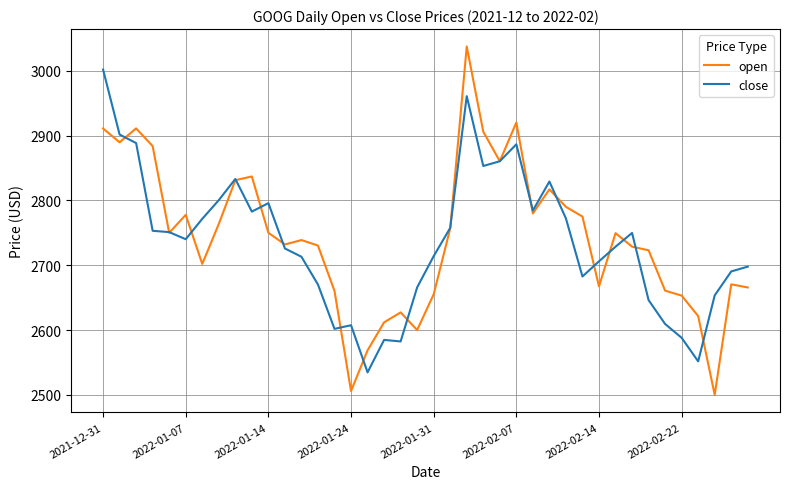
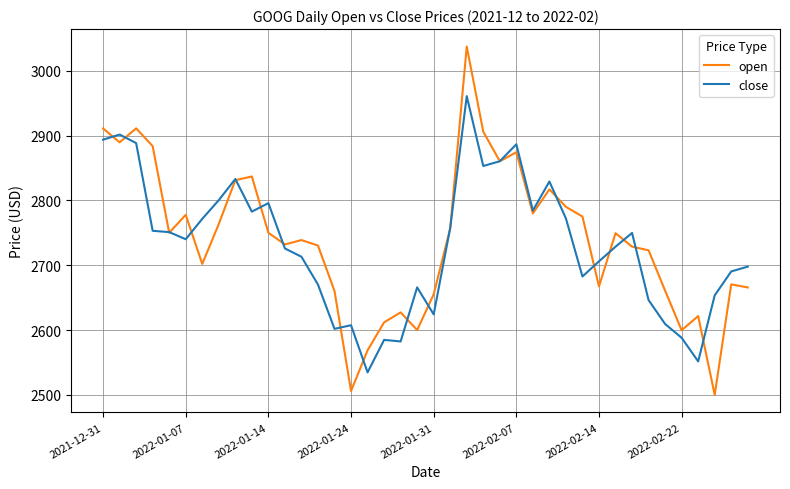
  {
    "open": {
      "2021-12-31": 2910,
      "2022-01-07": 2780,
      "2022-01-14": 2750,
      "2022-01-24": 2510,
      "2022-01-31": 2660,
-     "2022-02-07": 2920,
+     "2022-02-07": 2870,
      "2022-02-14": 2670,
-     "2022-02-22": 2650
+     "2022-02-22": 2600
    },
    "close": {
-     "2021-12-31": 3000,
+     "2021-12-31": 2890,
      "2022-01-07": 2740,
      "2022-01-14": 2800,
      "2022-01-24": 2610,
-     "2022-01-31": 2710,
+     "2022-01-31": 2620,
      "2022-02-07": 2890,
      "2022-02-14": 2710,
      "2022-02-22": 2590
    }
  }
